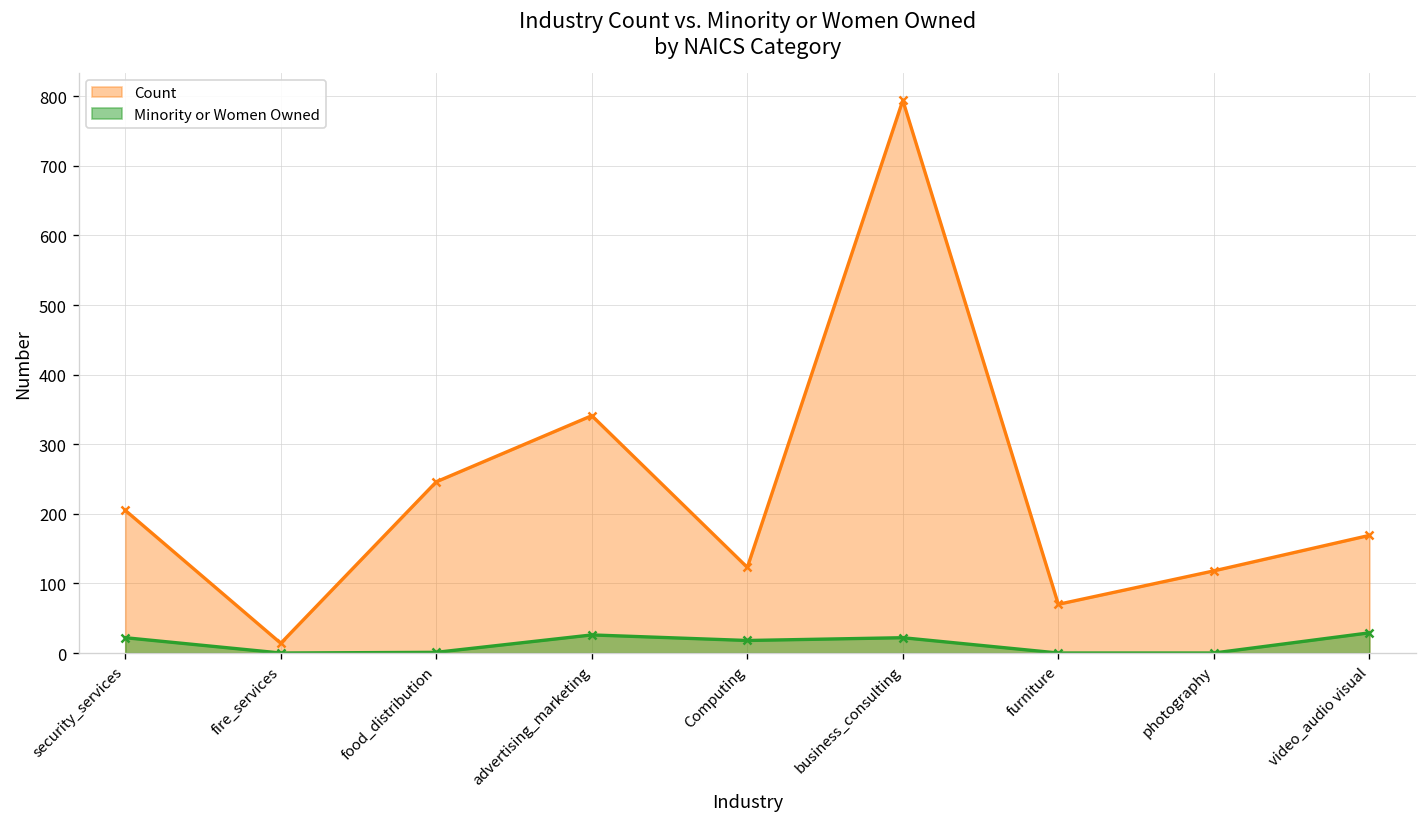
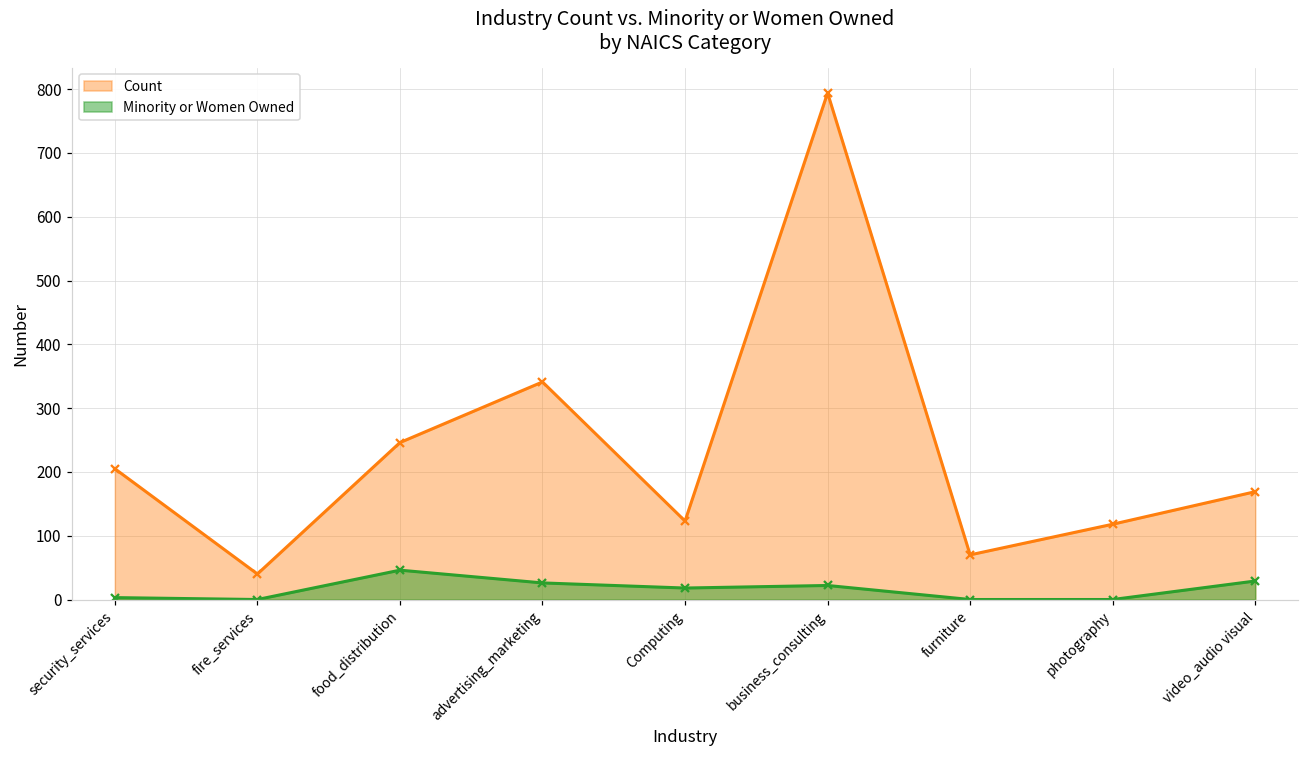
  {
    "Count": {
      "security_services": 210,
-     "fire_services": 10,
+     "fire_services": 40,
      "food_distribution": 250,
      "advertising_marketing": 340,
      "Computing": 120,
      "business_consulting": 790,
      "furniture": 70,
      "photography": 120,
      "video_audio visual": 170
    },
    "Minority or Women Owned": {
-     "security_services": 20,
+     "security_services": 0,
      "fire_services": 0,
-     "food_distribution": 0,
+     "food_distribution": 50,
      "advertising_marketing": 30,
      "Computing": 20,
      "business_consulting": 20,
      "furniture": 0,
      "photography": 0,
      "video_audio visual": 30
    }
  }
